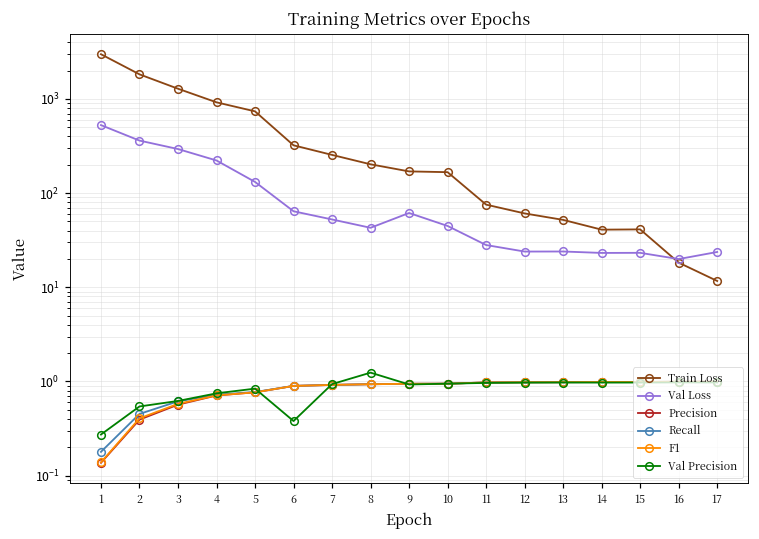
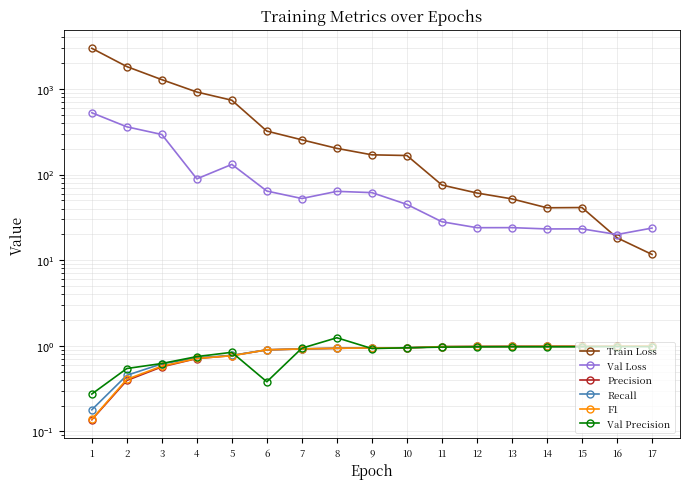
  {
    "Val Loss": {
      "1": 500,
      "2": 360,
      "3": 290,
-     "4": 220,
+     "4": 90,
      "5": 130,
      "6": 60,
      "7": 50,
-     "8": 40,
+     "8": 60,
      "9": 60,
      "10": 40,
      "11": 28,
      "12": 24,
      "13": 24,
      "14": 23,
      "15": 23,
      "16": 20,
      "17": 24
    },
    "Recall": {
      "1": 0.18,
      "2": 0.5
    },
    "Val Precision": {
      "1": 0.27,
      "2": 0.5,
      "5": 0.8,
      "6": 0.4,
      "8": 1.2
    }
  }
